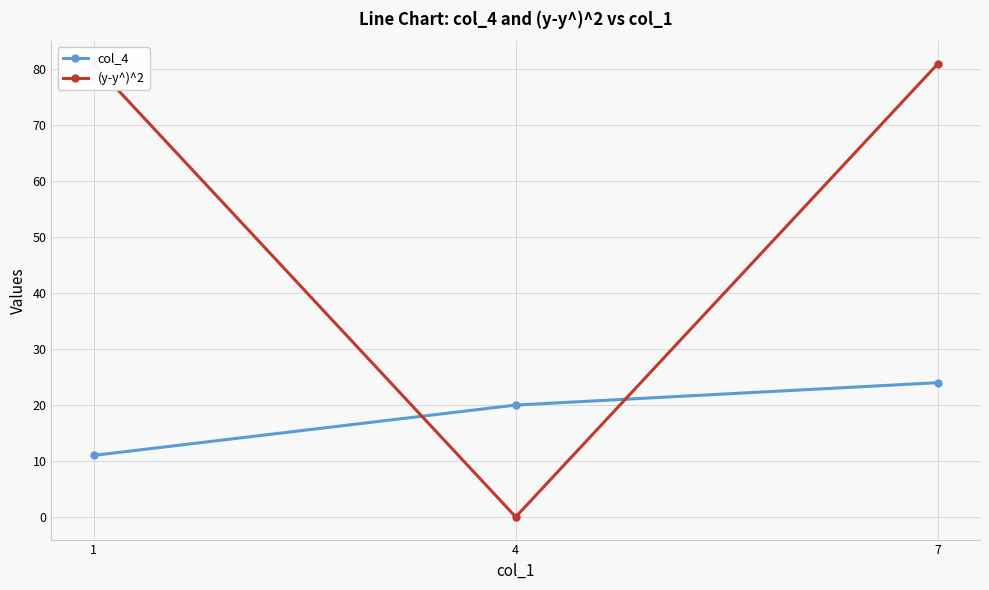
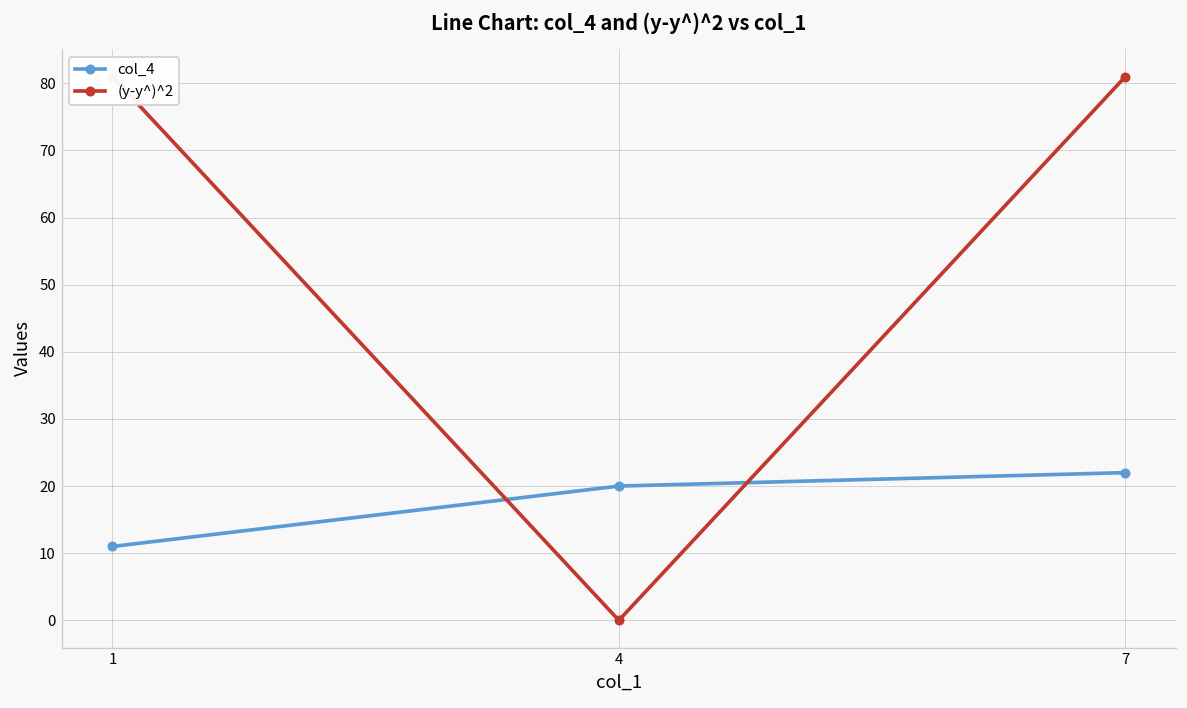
  {
    "col_4": {
      "1": 11,
      "4": 20,
-     "7": 24
+     "7": 22
    },
    "(y-y^)^2": {
      "4": 0,
      "7": 81
    }
  }
